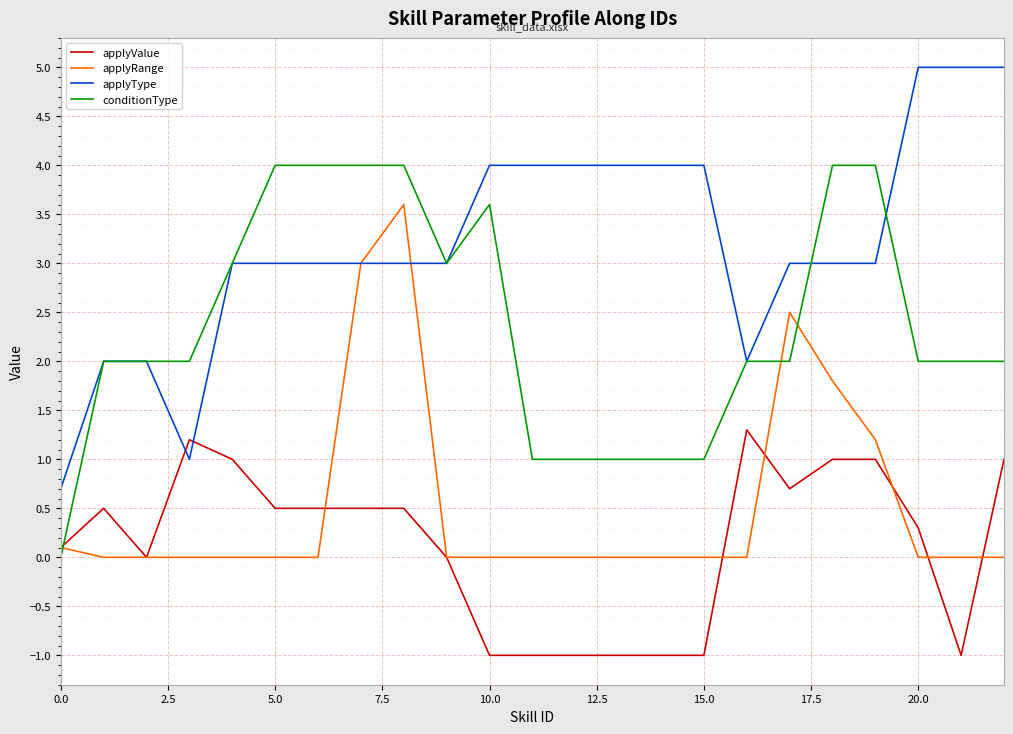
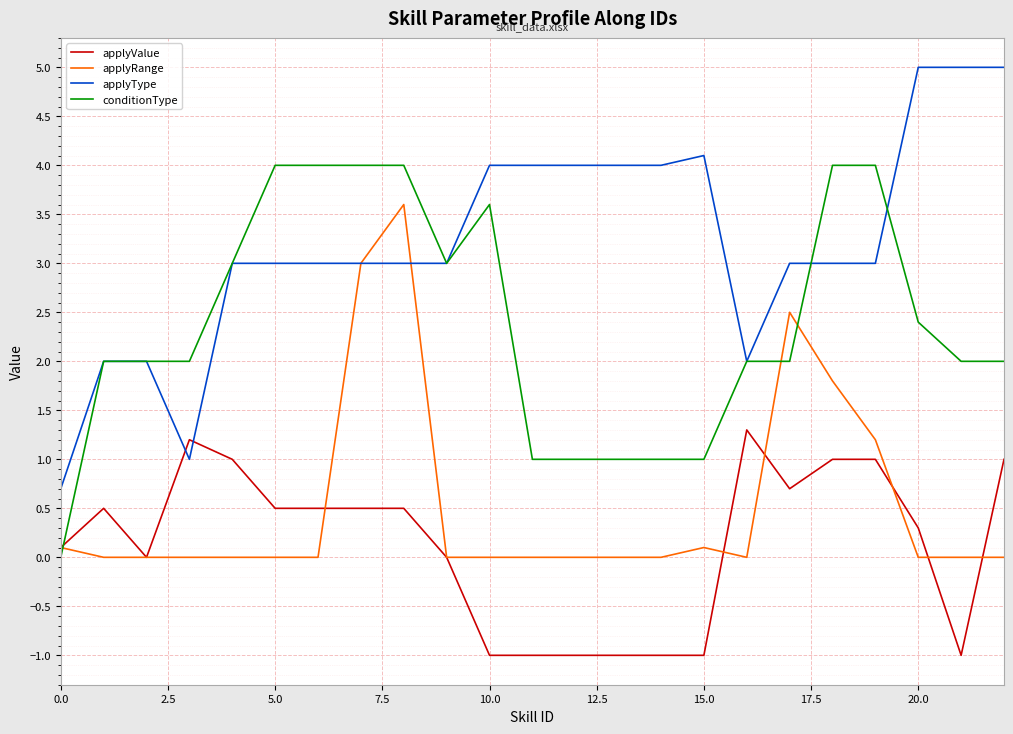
  {
    "applyValue": {
      "5.0": 0.5,
      "10.0": -1.0,
      "15.0": -1.0,
      "20.0": 0.3
    },
    "applyRange": {
      "5.0": 0.0,
      "10.0": 0.0,
-     "15.0": 0.0,
+     "15.0": 0.1,
      "20.0": 0.0
    },
    "applyType": {
      "0.0": 0.7,
      "5.0": 3.0,
      "10.0": 4.0,
-     "15.0": 4.0,
+     "15.0": 4.1,
      "20.0": 5.0
    },
    "conditionType": {
      "0.0": 0.0,
      "5.0": 4.0,
      "10.0": 3.6,
      "15.0": 1.0,
-     "20.0": 2.0
+     "20.0": 2.4
    }
  }
